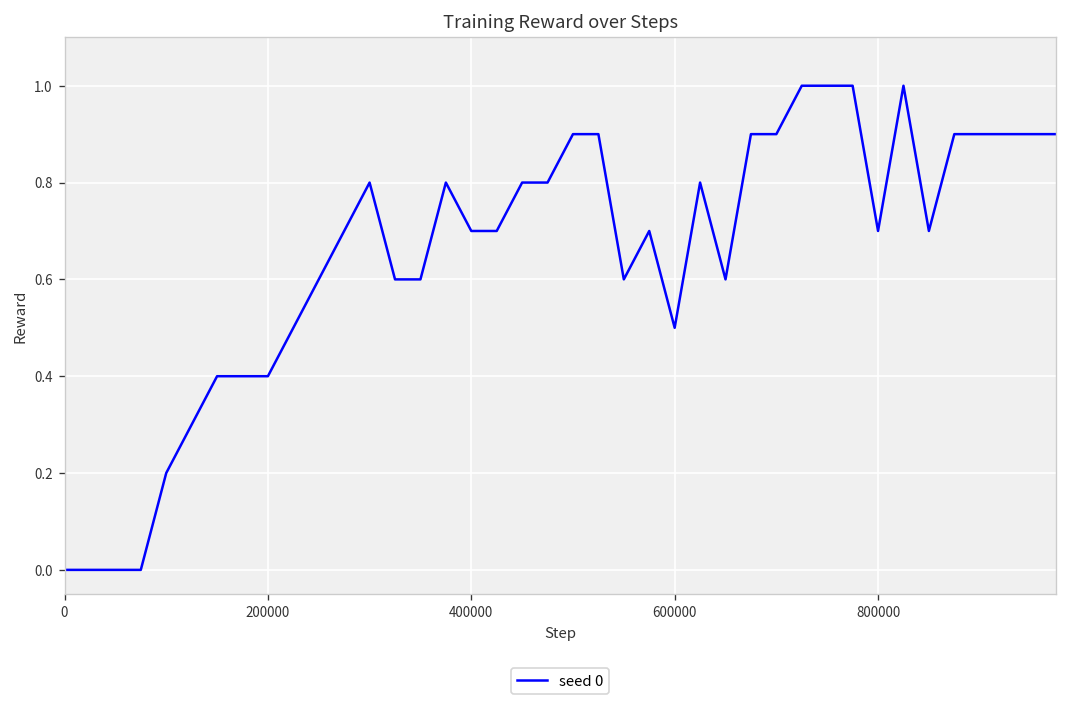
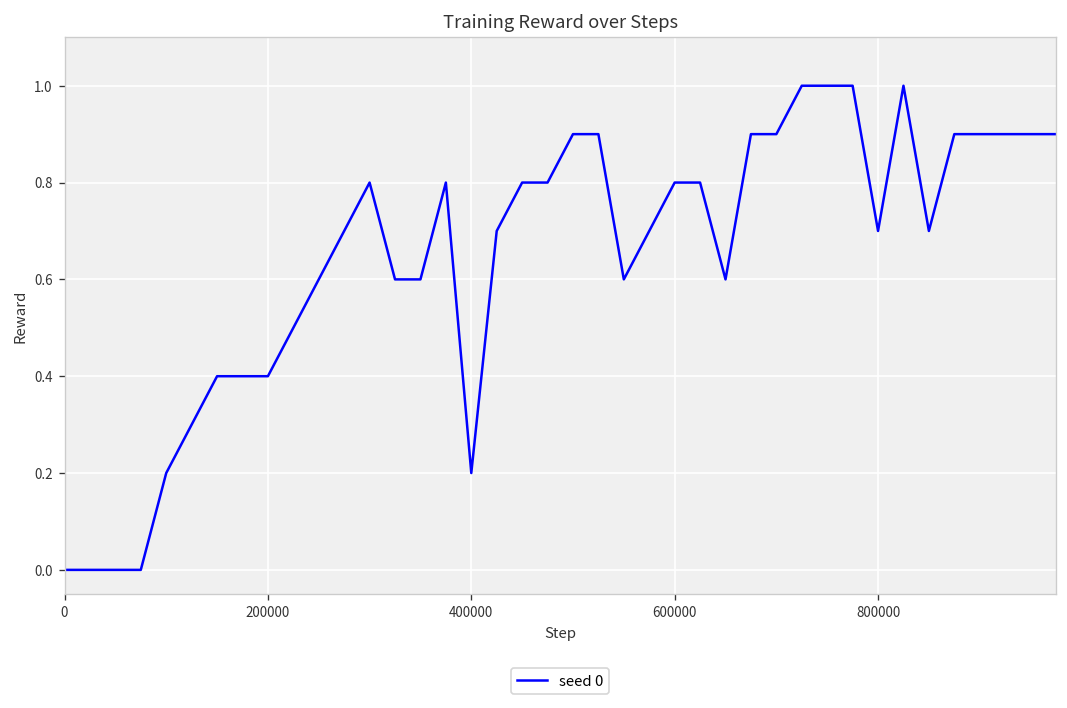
  {
    "0": 0.0,
    "200000": 0.4,
-   "400000": 0.7,
-   "600000": 0.5,
+   "400000": 0.2,
+   "600000": 0.8,
    "800000": 0.7
  }
